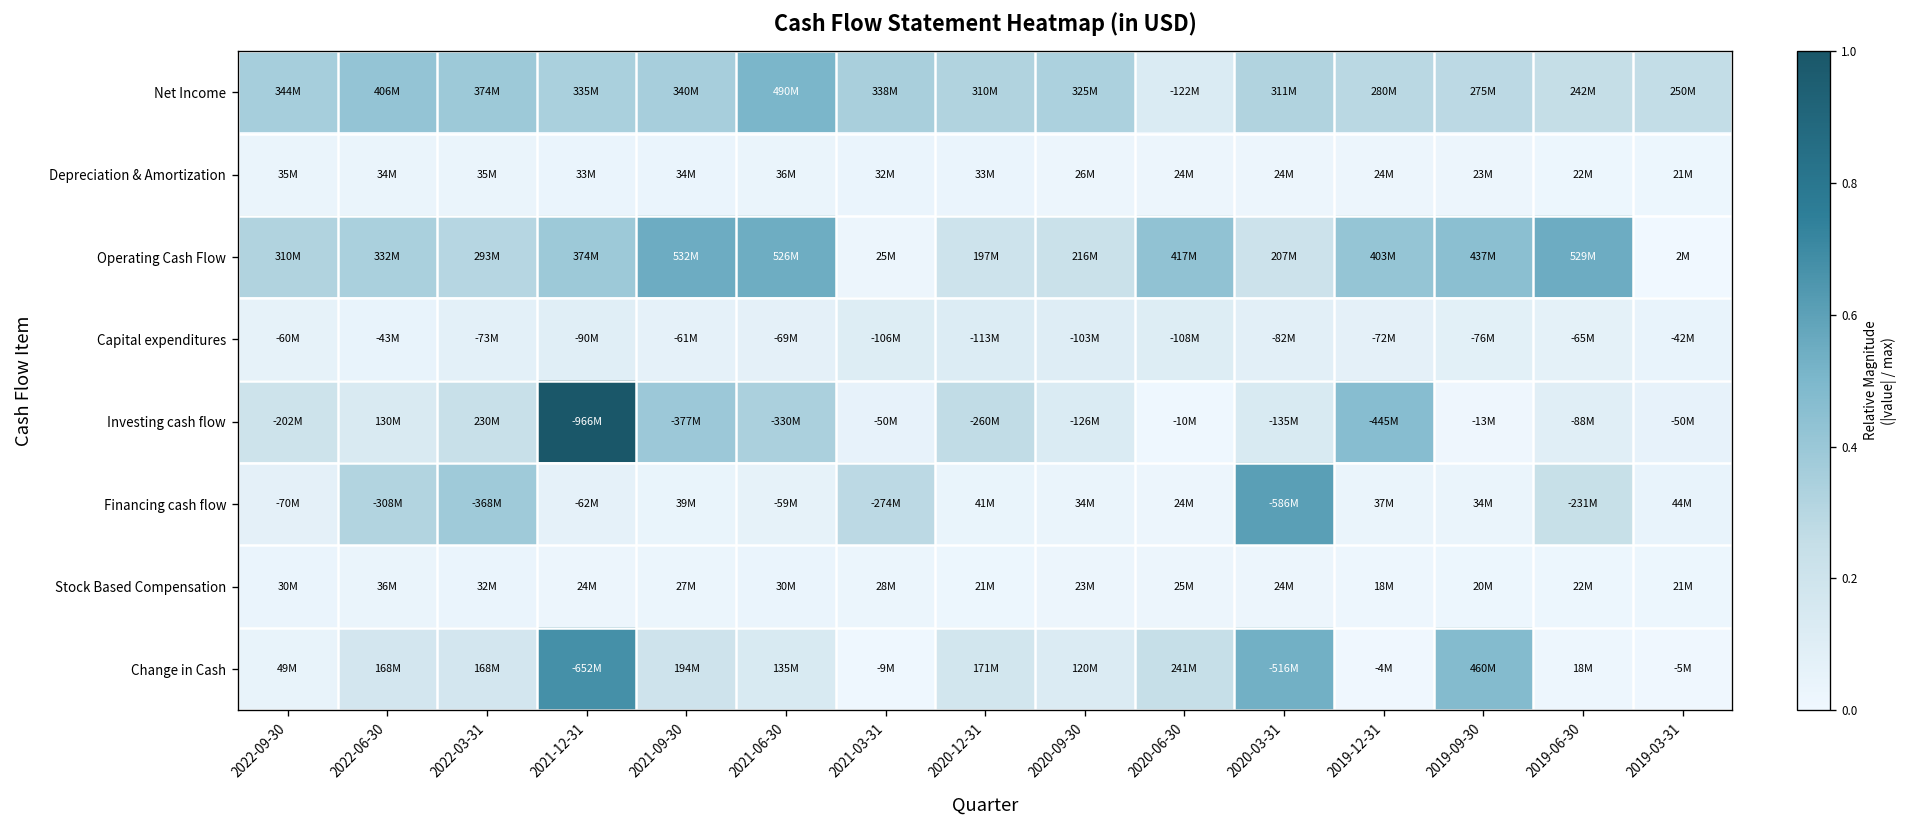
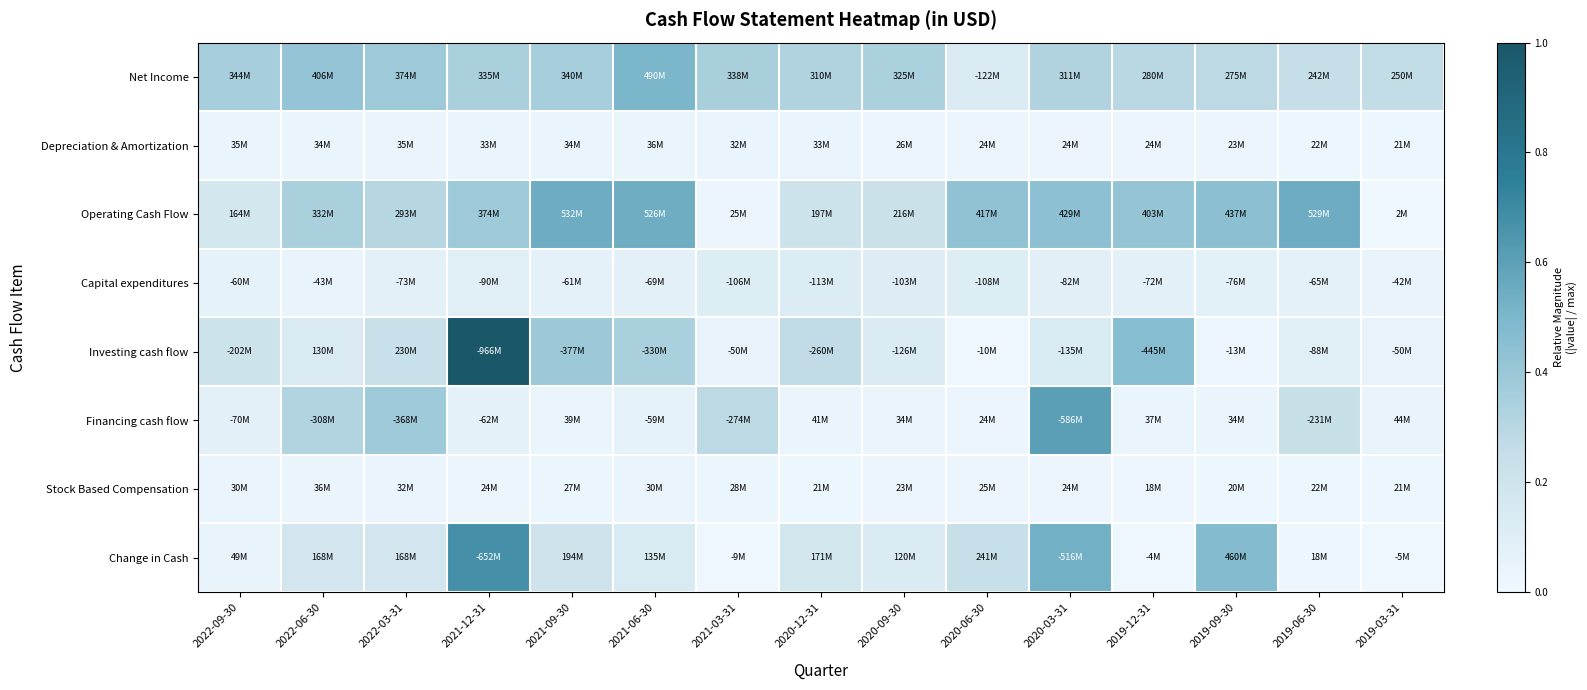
  {
    "Net Income": {
      "2022-09-30": "344M",
      "2022-06-30": "406M",
      "2022-03-31": "374M",
      "2021-12-31": "335M",
      "2021-09-30": "340M",
      "2021-06-30": "490M",
      "2021-03-31": "338M",
      "2020-12-31": "310M",
      "2020-09-30": "325M",
      "2020-06-30": "-122M",
      "2020-03-31": "311M",
      "2019-12-31": "280M",
      "2019-09-30": "275M",
      "2019-06-30": "242M",
      "2019-03-31": "250M"
    },
    "Depreciation & Amortization": {
      "2022-09-30": "35M",
      "2022-06-30": "34M",
      "2022-03-31": "35M",
      "2021-12-31": "33M",
      "2021-09-30": "34M",
      "2021-06-30": "36M",
      "2021-03-31": "32M",
      "2020-12-31": "33M",
      "2020-09-30": "26M",
      "2020-06-30": "24M",
      "2020-03-31": "24M",
      "2019-12-31": "24M",
      "2019-09-30": "23M",
      "2019-06-30": "22M",
      "2019-03-31": "21M"
    },
    "Operating Cash Flow": {
-     "2022-09-30": "310M",
+     "2022-09-30": "164M",
      "2022-06-30": "332M",
      "2022-03-31": "293M",
      "2021-12-31": "374M",
      "2021-09-30": "532M",
      "2021-06-30": "526M",
      "2021-03-31": "25M",
      "2020-12-31": "197M",
      "2020-09-30": "216M",
      "2020-06-30": "417M",
-     "2020-03-31": "207M",
+     "2020-03-31": "429M",
      "2019-12-31": "403M",
      "2019-09-30": "437M",
      "2019-06-30": "529M",
      "2019-03-31": "2M"
    },
    "Capital expenditures": {
      "2022-09-30": "-60M",
      "2022-06-30": "-43M",
      "2022-03-31": "-73M",
      "2021-12-31": "-90M",
      "2021-09-30": "-61M",
      "2021-06-30": "-69M",
      "2021-03-31": "-106M",
      "2020-12-31": "-113M",
      "2020-09-30": "-103M",
      "2020-06-30": "-108M",
      "2020-03-31": "-82M",
      "2019-12-31": "-72M",
      "2019-09-30": "-76M",
      "2019-06-30": "-65M",
      "2019-03-31": "-42M"
    },
    "Investing cash flow": {
      "2022-09-30": "-202M",
      "2022-06-30": "130M",
      "2022-03-31": "230M",
      "2021-12-31": "-966M",
      "2021-09-30": "-377M",
      "2021-06-30": "-330M",
      "2021-03-31": "-50M",
      "2020-12-31": "-260M",
      "2020-09-30": "-126M",
      "2020-06-30": "-10M",
      "2020-03-31": "-135M",
      "2019-12-31": "-445M",
      "2019-09-30": "-13M",
      "2019-06-30": "-88M",
      "2019-03-31": "-50M"
    },
    "Financing cash flow": {
      "2022-09-30": "-70M",
      "2022-06-30": "-308M",
      "2022-03-31": "-368M",
      "2021-12-31": "-62M",
      "2021-09-30": "39M",
      "2021-06-30": "-59M",
      "2021-03-31": "-274M",
      "2020-12-31": "41M",
      "2020-09-30": "34M",
      "2020-06-30": "24M",
      "2020-03-31": "-586M",
      "2019-12-31": "37M",
      "2019-09-30": "34M",
      "2019-06-30": "-231M",
      "2019-03-31": "44M"
    },
    "Stock Based Compensation": {
      "2022-09-30": "30M",
      "2022-06-30": "36M",
      "2022-03-31": "32M",
      "2021-12-31": "24M",
      "2021-09-30": "27M",
      "2021-06-30": "30M",
      "2021-03-31": "28M",
      "2020-12-31": "21M",
      "2020-09-30": "23M",
      "2020-06-30": "25M",
      "2020-03-31": "24M",
      "2019-12-31": "18M",
      "2019-09-30": "20M",
      "2019-06-30": "22M",
      "2019-03-31": "21M"
    },
    "Change in Cash": {
      "2022-09-30": "49M",
      "2022-06-30": "168M",
      "2022-03-31": "168M",
      "2021-12-31": "-652M",
      "2021-09-30": "194M",
      "2021-06-30": "135M",
      "2021-03-31": "-9M",
      "2020-12-31": "171M",
      "2020-09-30": "120M",
      "2020-06-30": "241M",
      "2020-03-31": "-516M",
      "2019-12-31": "-4M",
      "2019-09-30": "460M",
      "2019-06-30": "18M",
      "2019-03-31": "-5M"
    }
  }
